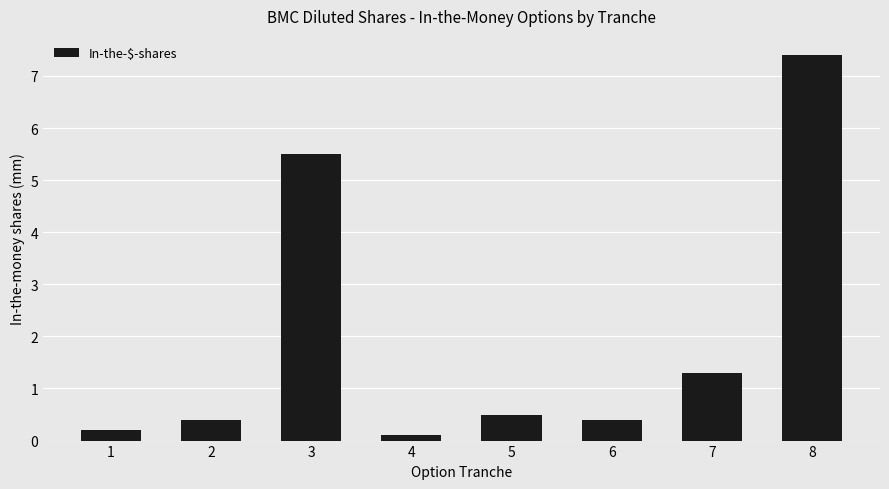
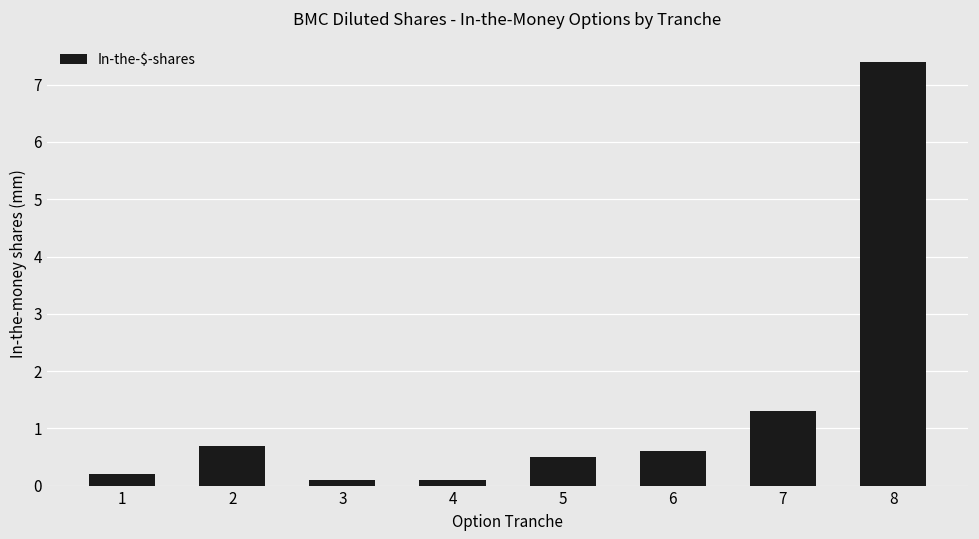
  {
    "1": 0.2,
-   "2": 0.4,
-   "3": 5.5,
+   "2": 0.7,
+   "3": 0.1,
    "4": 0.1,
    "5": 0.5,
-   "6": 0.4,
+   "6": 0.6,
    "7": 1.3,
    "8": 7.4
  }
